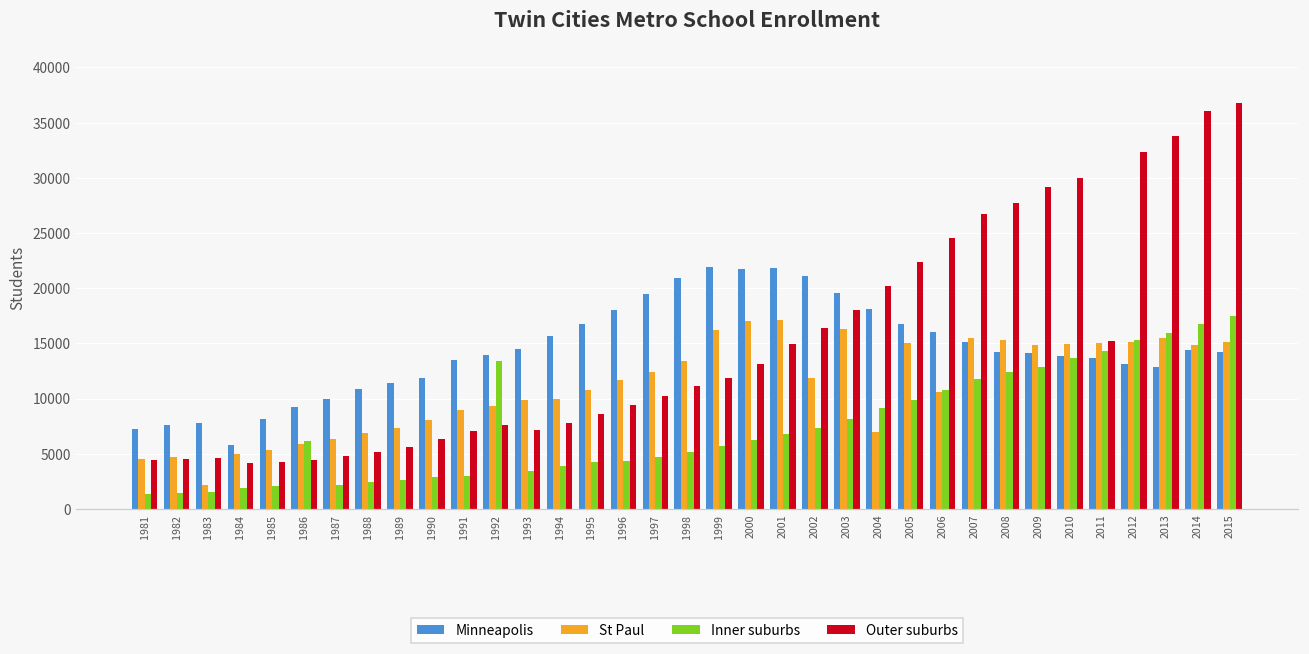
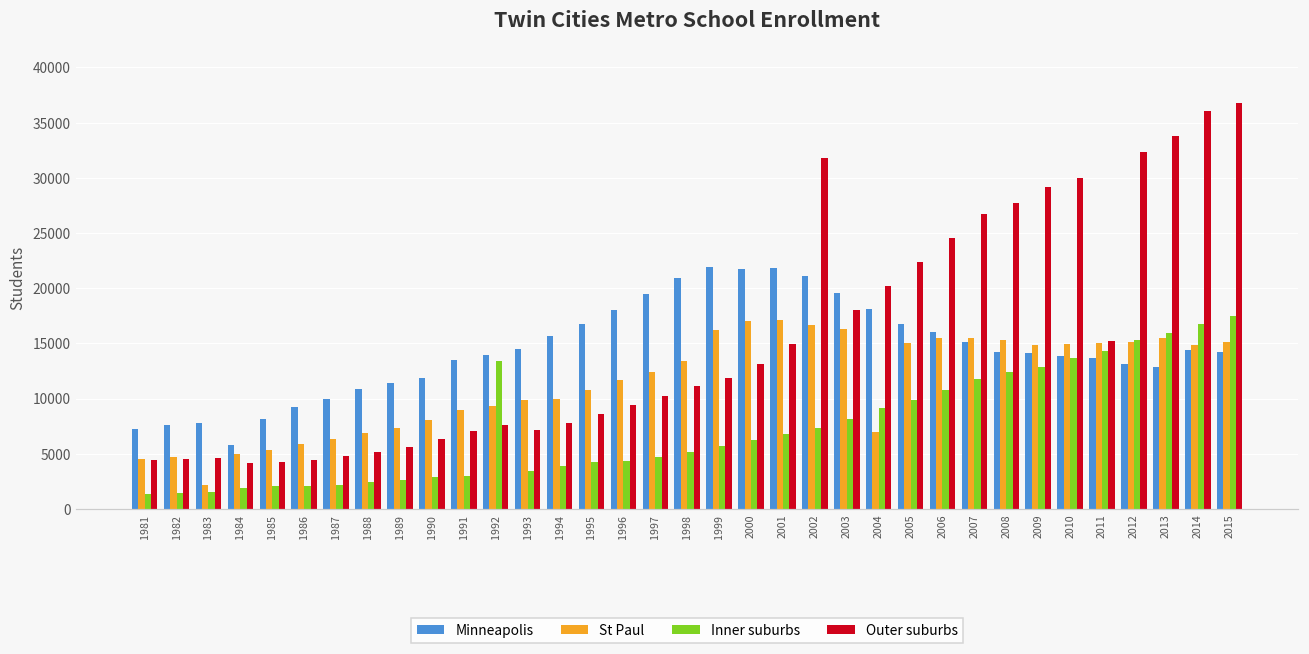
  {
    "Minneapolis": {
      "1981": 7300,
      "1982": 7600,
      "1983": 7800,
      "1984": 5800,
      "1985": 8200,
      "1986": 9200,
      "1987": 10000,
      "1988": 10900,
      "1989": 11400,
      "1990": 11900,
      "1991": 13400,
      "1992": 13900,
      "1993": 14500,
      "1994": 15700,
      "1995": 16800,
      "1996": 18100,
      "1997": 19500,
      "1998": 20900,
      "1999": 22000,
      "2000": 21800,
      "2001": 21800,
      "2002": 21100,
      "2003": 19600,
      "2004": 18100,
      "2005": 16800,
      "2006": 16000,
      "2007": 15100,
      "2008": 14200,
      "2009": 14100,
      "2010": 13900,
      "2011": 13700,
      "2012": 13200,
      "2013": 12900,
      "2014": 14400,
      "2015": 14300
    },
    "St Paul": {
      "1981": 4500,
      "1982": 4700,
      "1983": 2100,
      "1984": 5000,
      "1985": 5400,
      "1986": 5800,
      "1987": 6400,
      "1988": 6800,
      "1989": 7400,
      "1990": 8100,
      "1991": 9000,
      "1992": 9300,
      "1993": 9900,
      "1994": 10000,
      "1995": 10700,
      "1996": 11700,
      "1997": 12400,
      "1998": 13400,
      "1999": 16200,
      "2000": 17000,
      "2001": 17100,
-     "2002": 11900,
+     "2002": 16700,
      "2003": 16300,
      "2004": 7000,
      "2005": 15100,
-     "2006": 10600,
+     "2006": 15500,
      "2007": 15500,
      "2008": 15300,
      "2009": 14900,
      "2010": 15000,
      "2011": 15000,
      "2012": 15100,
      "2013": 15500,
      "2014": 14800,
      "2015": 15100
    },
    "Inner suburbs": {
      "1981": 1300,
      "1982": 1400,
      "1983": 1600,
      "1984": 1900,
      "1985": 2000,
-     "1986": 6200,
+     "1986": 2100,
      "1987": 2200,
      "1988": 2400,
      "1989": 2600,
      "1990": 2900,
      "1991": 3000,
      "1992": 13400,
      "1993": 3500,
      "1994": 3900,
      "1995": 4300,
      "1996": 4400,
      "1997": 4700,
      "1998": 5200,
      "1999": 5700,
      "2000": 6300,
      "2001": 6700,
      "2002": 7300,
      "2003": 8100,
      "2004": 9100,
      "2005": 9900,
      "2006": 10800,
      "2007": 11700,
      "2008": 12400,
      "2009": 12900,
      "2010": 13600,
      "2011": 14300,
      "2012": 15300,
      "2013": 15900,
      "2014": 16800,
      "2015": 17400
    },
    "Outer suburbs": {
      "1981": 4400,
      "1982": 4500,
      "1983": 4600,
      "1984": 4100,
      "1985": 4200,
      "1986": 4500,
      "1987": 4800,
      "1988": 5200,
      "1989": 5600,
      "1990": 6300,
      "1991": 7000,
      "1992": 7600,
      "1993": 7100,
      "1994": 7800,
      "1995": 8600,
      "1996": 9400,
      "1997": 10200,
      "1998": 11200,
      "1999": 11800,
      "2000": 13100,
      "2001": 15000,
-     "2002": 16400,
+     "2002": 31800,
      "2003": 18000,
      "2004": 20200,
      "2005": 22400,
      "2006": 24600,
      "2007": 26700,
      "2008": 27800,
      "2009": 29200,
      "2010": 30000,
      "2011": 15200,
      "2012": 32300,
      "2013": 33800,
      "2014": 36000,
      "2015": 36800
    }
  }
